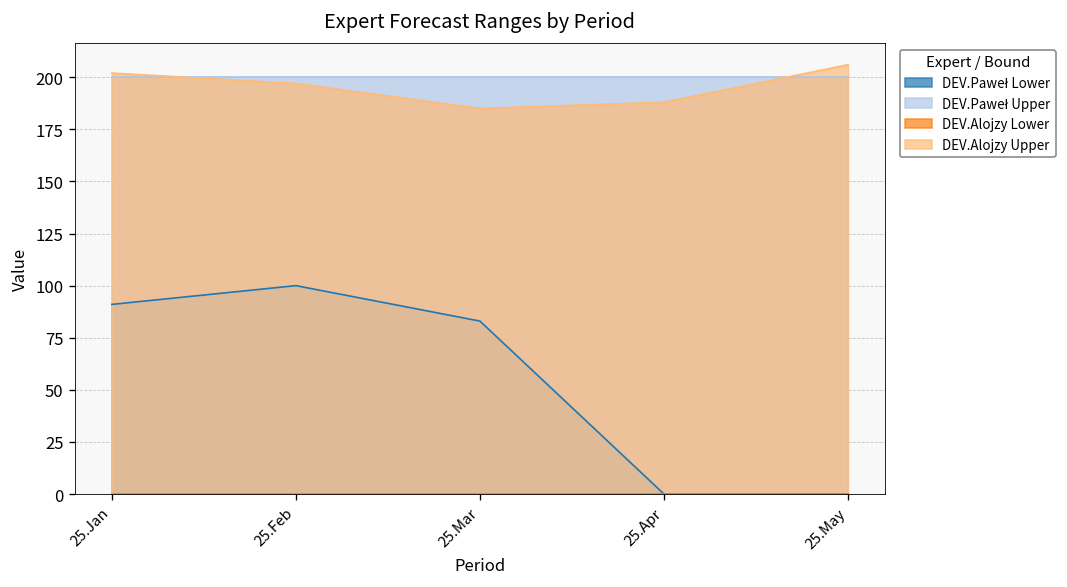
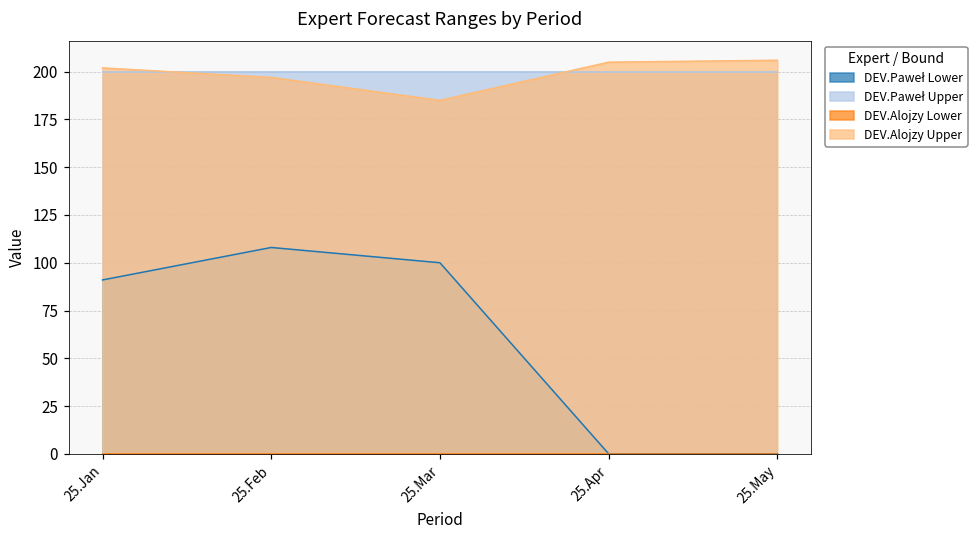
  {
    "DEV.Paweł Lower": {
      "25.Jan": 91,
-     "25.Feb": 100,
-     "25.Mar": 83
+     "25.Feb": 108,
+     "25.Mar": 100
    },
    "DEV.Paweł Upper": {
      "25.Jan": 200,
      "25.Feb": 200,
      "25.Mar": 200,
      "25.Apr": 200,
      "25.May": 200
    },
    "DEV.Alojzy Lower": {
      "25.Jan": 0,
      "25.Feb": 0,
      "25.Mar": 0
    },
    "DEV.Alojzy Upper": {
      "25.Jan": 202,
      "25.Feb": 197,
      "25.Mar": 185,
-     "25.Apr": 188,
+     "25.Apr": 205,
      "25.May": 206
    }
  }
